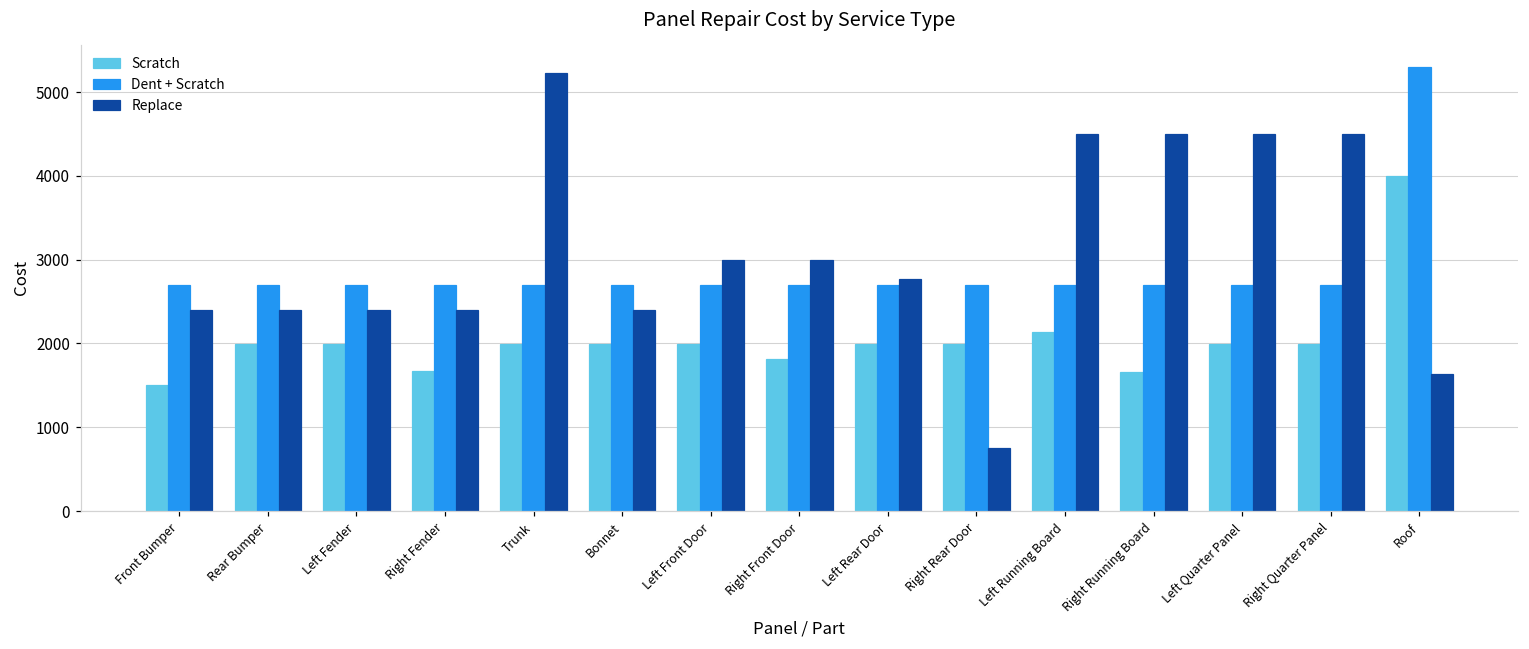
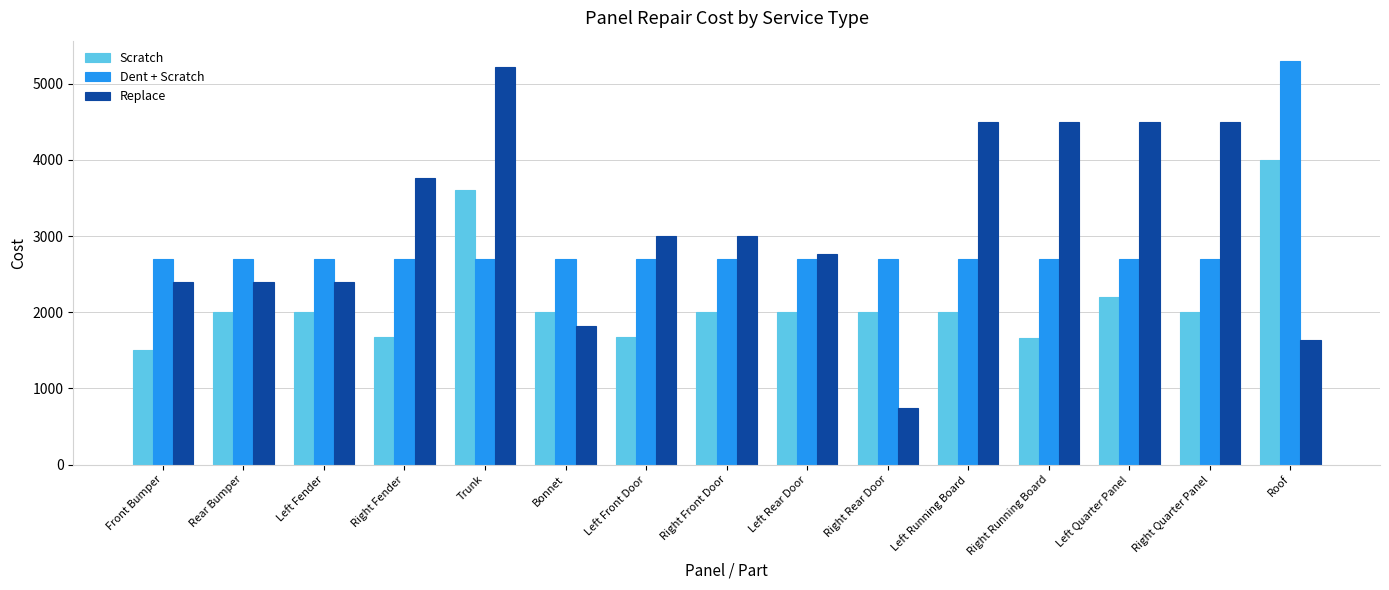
  {
    "Scratch": {
      "Front Bumper": 1500,
      "Rear Bumper": 2000,
      "Left Fender": 2000,
      "Right Fender": 1700,
-     "Trunk": 2000,
+     "Trunk": 3600,
      "Bonnet": 2000,
-     "Left Front Door": 2000,
-     "Right Front Door": 1800,
+     "Left Front Door": 1700,
+     "Right Front Door": 2000,
      "Left Rear Door": 2000,
      "Right Rear Door": 2000,
-     "Left Running Board": 2100,
+     "Left Running Board": 2000,
      "Right Running Board": 1700,
-     "Left Quarter Panel": 2000,
+     "Left Quarter Panel": 2200,
      "Right Quarter Panel": 2000,
      "Roof": 4000
    },
    "Dent + Scratch": {
      "Front Bumper": 2700,
      "Rear Bumper": 2700,
      "Left Fender": 2700,
      "Right Fender": 2700,
      "Trunk": 2700,
      "Bonnet": 2700,
      "Left Front Door": 2700,
      "Right Front Door": 2700,
      "Left Rear Door": 2700,
      "Right Rear Door": 2700,
      "Left Running Board": 2700,
      "Right Running Board": 2700,
      "Left Quarter Panel": 2700,
      "Right Quarter Panel": 2700,
      "Roof": 5300
    },
    "Replace": {
      "Front Bumper": 2400,
      "Rear Bumper": 2400,
      "Left Fender": 2400,
-     "Right Fender": 2400,
+     "Right Fender": 3800,
      "Trunk": 5200,
-     "Bonnet": 2400,
+     "Bonnet": 1800,
      "Left Front Door": 3000,
      "Right Front Door": 3000,
      "Left Rear Door": 2800,
      "Right Rear Door": 700,
      "Left Running Board": 4500,
      "Right Running Board": 4500,
      "Left Quarter Panel": 4500,
      "Right Quarter Panel": 4500,
      "Roof": 1600
    }
  }
